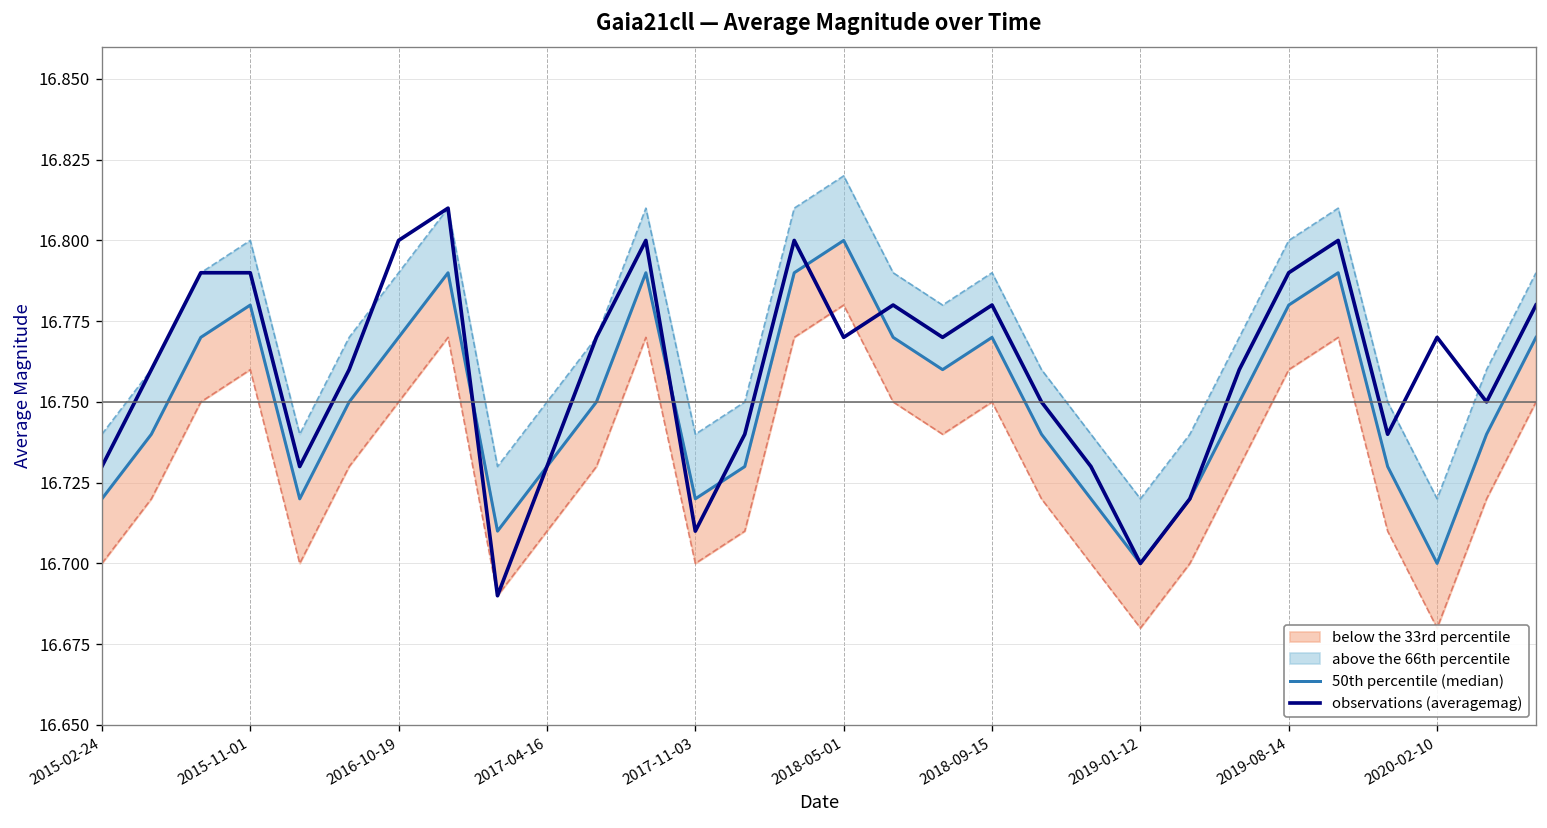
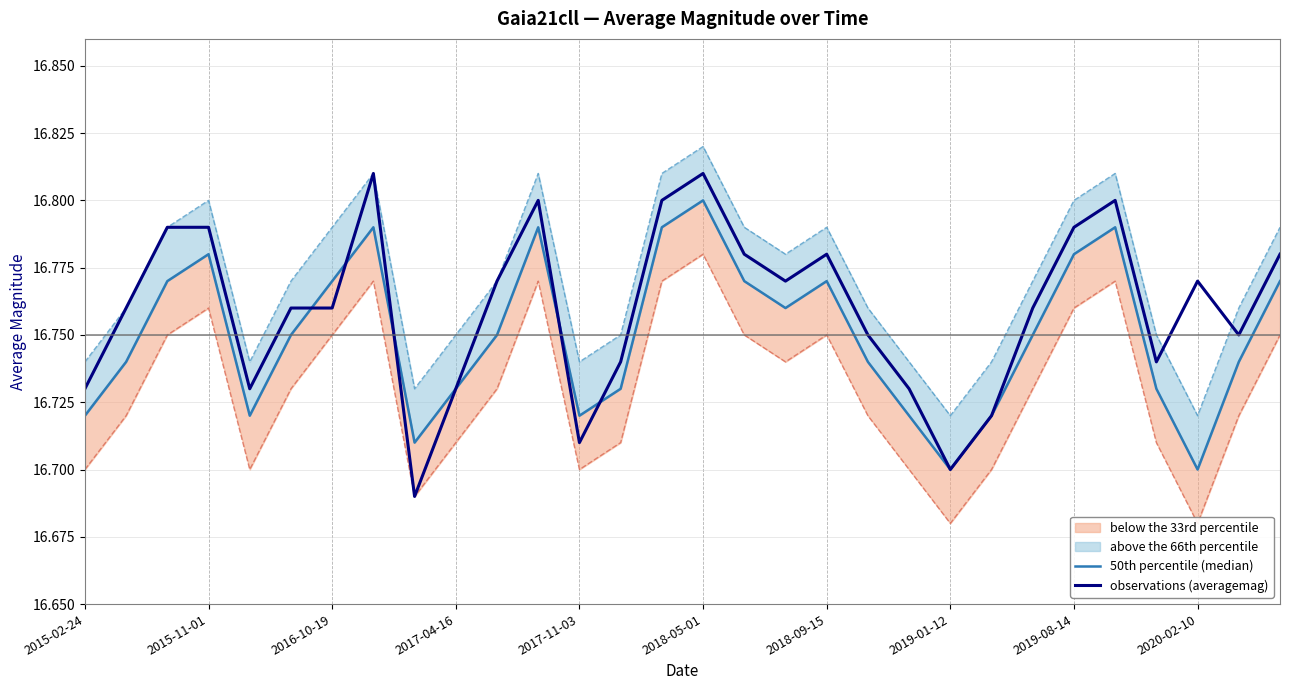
  {
    "above the 66th percentile": {
      "2015-02-24": 16.74,
      "2015-11-01": 16.80,
      "2016-10-19": 16.79,
      "2017-04-16": 16.75,
      "2017-11-03": 16.74,
      "2018-05-01": 16.82,
      "2018-09-15": 16.79,
      "2019-01-12": 16.72,
      "2019-08-14": 16.80,
      "2020-02-10": 16.72
    },
    "below the 33rd percentile": {
      "2015-02-24": 16.72,
      "2015-11-01": 16.78,
      "2016-10-19": 16.77,
      "2017-11-03": 16.72,
      "2018-05-01": 16.80,
      "2018-09-15": 16.77,
      "2019-08-14": 16.78,
      "2020-02-10": 16.70
    },
    "observations (averagemag)": {
      "2015-02-24": 16.73,
      "2015-11-01": 16.79,
-     "2016-10-19": 16.80,
+     "2016-10-19": 16.76,
      "2017-11-03": 16.71,
-     "2018-05-01": 16.77,
+     "2018-05-01": 16.81,
      "2018-09-15": 16.78,
      "2019-08-14": 16.79,
      "2020-02-10": 16.77
    }
  }
